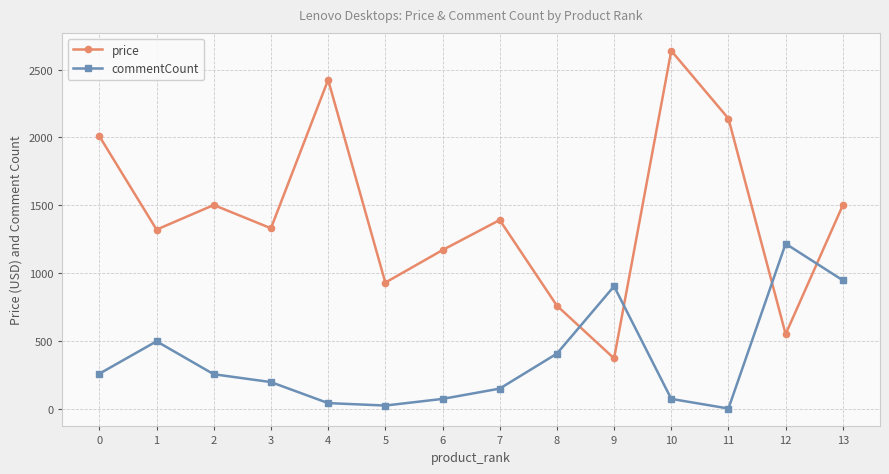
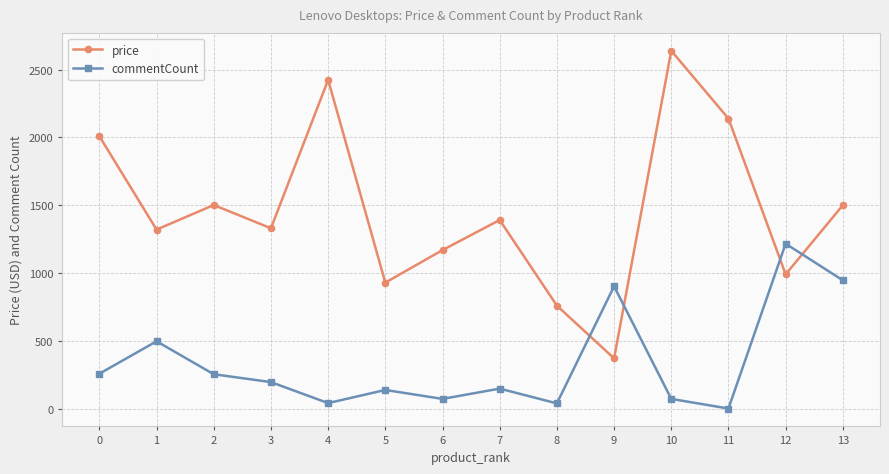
  {
    "price": {
      "0": 2010,
      "1": 1320,
      "2": 1500,
      "3": 1330,
      "4": 2420,
      "5": 930,
      "6": 1170,
      "7": 1390,
      "8": 760,
      "9": 370,
      "10": 2640,
      "11": 2140,
-     "12": 550,
+     "12": 990,
      "13": 1500
    },
    "commentCount": {
      "0": 260,
      "1": 500,
      "2": 250,
      "3": 200,
      "4": 40,
-     "5": 20,
+     "5": 140,
      "6": 70,
      "7": 150,
-     "8": 410,
+     "8": 40,
      "9": 900,
      "10": 70,
      "11": 0,
      "12": 1220,
      "13": 950
    }
  }
